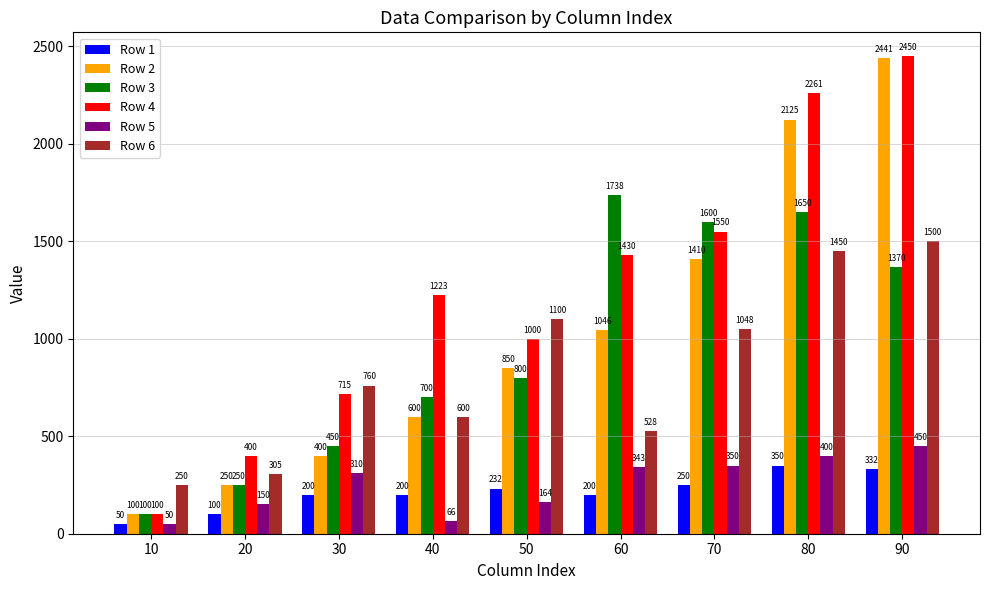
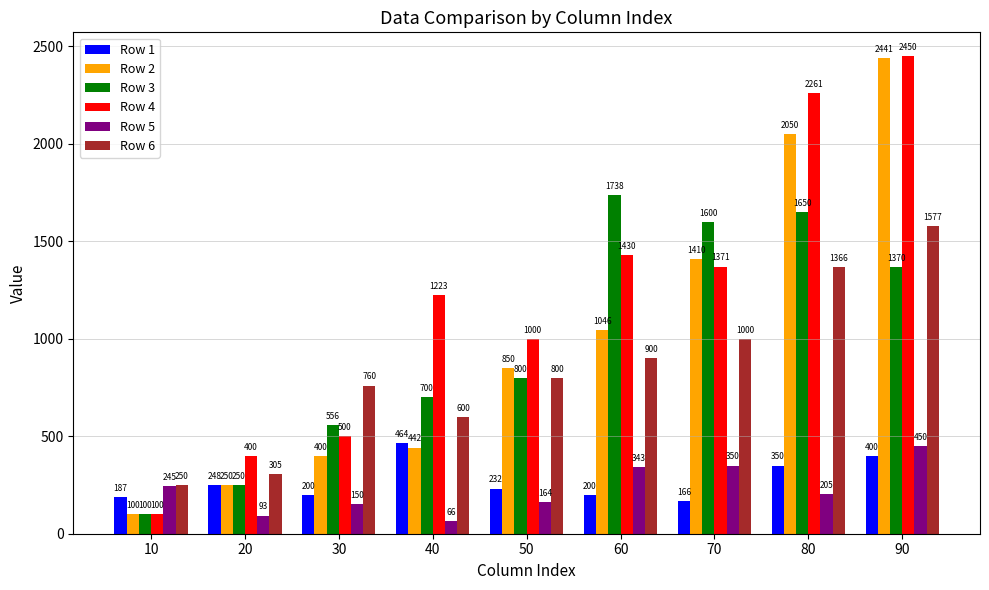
  {
    "Row 1": {
-     "10": 50,
-     "20": 100,
+     "10": 187,
+     "20": 248,
      "30": 200,
-     "40": 200,
+     "40": 464,
      "50": 232,
      "60": 200,
-     "70": 250,
+     "70": 166,
      "80": 350,
-     "90": 332
+     "90": 400
    },
    "Row 2": {
      "10": 100,
      "20": 250,
      "30": 400,
-     "40": 600,
+     "40": 442,
      "50": 850,
      "60": 1046,
      "70": 1410,
-     "80": 2125,
+     "80": 2050,
      "90": 2441
    },
    "Row 3": {
      "10": 100,
      "20": 250,
-     "30": 450,
+     "30": 556,
      "40": 700,
      "50": 800,
      "60": 1738,
      "70": 1600,
      "80": 1650,
      "90": 1370
    },
    "Row 4": {
      "10": 100,
      "20": 400,
-     "30": 715,
+     "30": 500,
      "40": 1223,
      "50": 1000,
      "60": 1430,
-     "70": 1550,
+     "70": 1371,
      "80": 2261,
      "90": 2450
    },
    "Row 5": {
-     "10": 50,
-     "20": 150,
-     "30": 310,
+     "10": 245,
+     "20": 93,
+     "30": 150,
      "40": 66,
      "50": 164,
      "60": 343,
      "70": 350,
-     "80": 400,
+     "80": 205,
      "90": 450
    },
    "Row 6": {
      "10": 250,
      "20": 305,
      "30": 760,
      "40": 600,
-     "50": 1100,
-     "60": 528,
-     "70": 1048,
-     "80": 1450,
-     "90": 1500
+     "50": 800,
+     "60": 900,
+     "70": 1000,
+     "80": 1366,
+     "90": 1577
    }
  }
